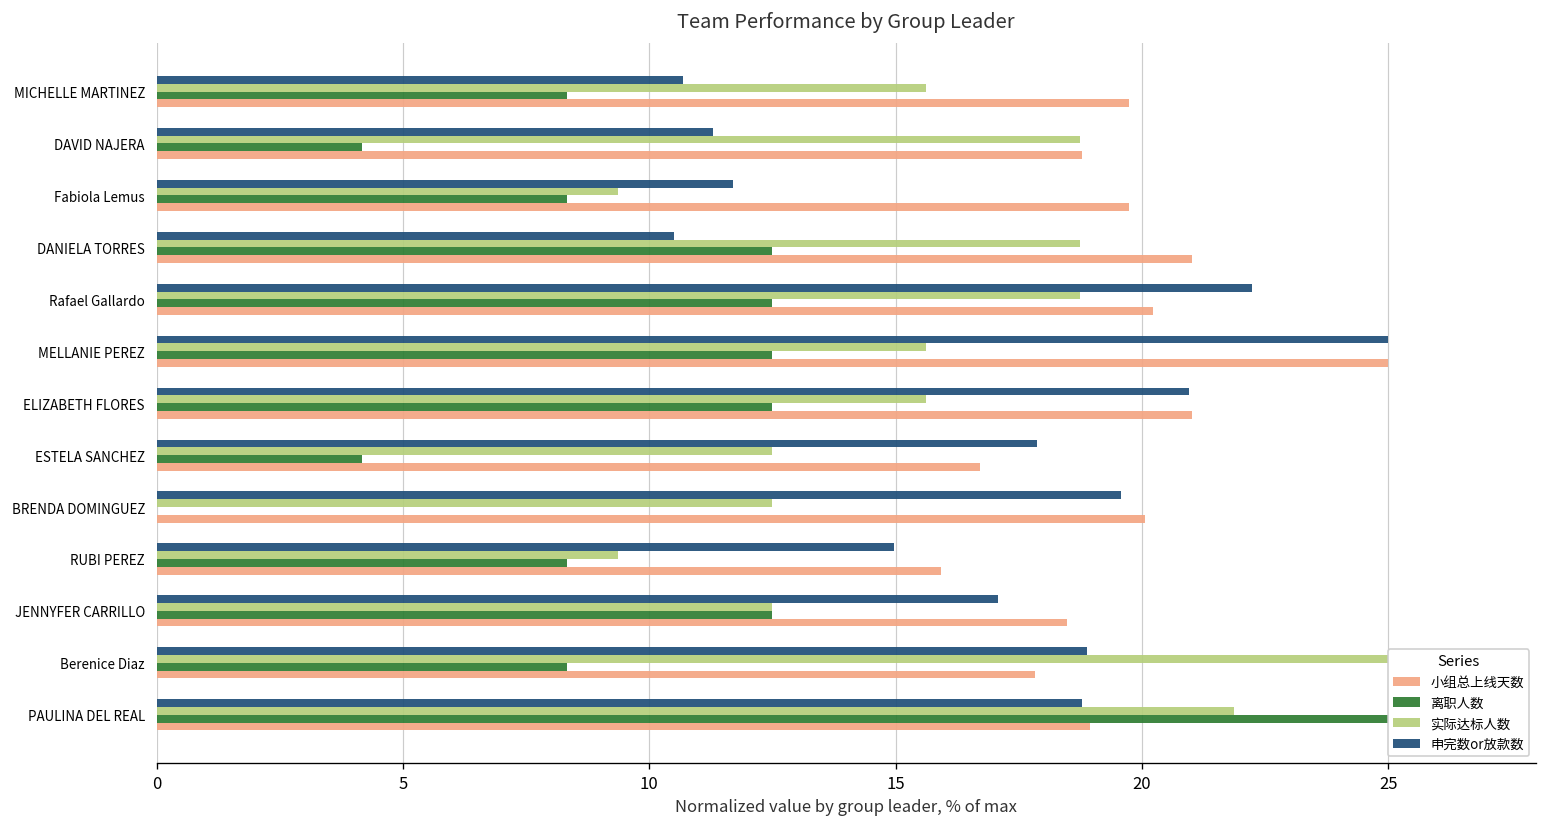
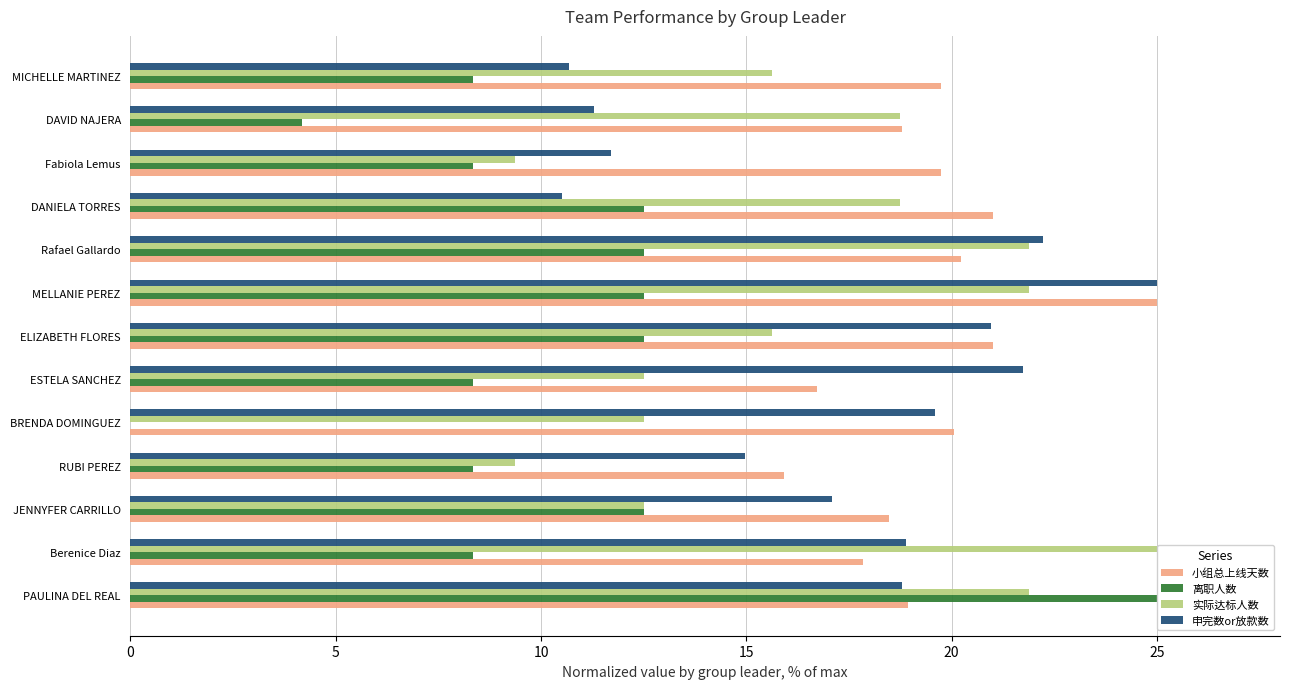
  {
    "小组总上线天数": {
      "MICHELLE MARTINEZ": 19.7,
      "DAVID NAJERA": 18.8,
      "Fabiola Lemus": 19.7,
      "DANIELA TORRES": 21.0,
      "Rafael Gallardo": 20.2,
      "MELLANIE PEREZ": 25.0,
      "ELIZABETH FLORES": 21.0,
      "ESTELA SANCHEZ": 16.7,
      "BRENDA DOMINGUEZ": 20.1,
      "RUBI PEREZ": 15.9,
      "JENNYFER CARRILLO": 18.5,
      "Berenice Diaz": 17.8,
      "PAULINA DEL REAL": 18.9
    },
    "离职人数": {
      "MICHELLE MARTINEZ": 8.3,
      "DAVID NAJERA": 4.2,
      "Fabiola Lemus": 8.3,
      "DANIELA TORRES": 12.5,
      "Rafael Gallardo": 12.5,
      "MELLANIE PEREZ": 12.5,
      "ELIZABETH FLORES": 12.5,
-     "ESTELA SANCHEZ": 4.2,
+     "ESTELA SANCHEZ": 8.3,
      "BRENDA DOMINGUEZ": 0.0,
      "RUBI PEREZ": 8.3,
      "JENNYFER CARRILLO": 12.5,
      "Berenice Diaz": 8.3
    },
    "实际达标人数": {
      "MICHELLE MARTINEZ": 15.6,
      "DAVID NAJERA": 18.8,
      "Fabiola Lemus": 9.4,
      "DANIELA TORRES": 18.8,
-     "Rafael Gallardo": 18.8,
-     "MELLANIE PEREZ": 15.6,
+     "Rafael Gallardo": 21.9,
+     "MELLANIE PEREZ": 21.9,
      "ELIZABETH FLORES": 15.6,
      "ESTELA SANCHEZ": 12.5,
      "BRENDA DOMINGUEZ": 12.5,
      "RUBI PEREZ": 9.4,
      "JENNYFER CARRILLO": 12.5,
      "PAULINA DEL REAL": 21.9
    },
    "申完数or放款数": {
      "MICHELLE MARTINEZ": 10.7,
      "DAVID NAJERA": 11.3,
      "Fabiola Lemus": 11.7,
      "DANIELA TORRES": 10.5,
      "Rafael Gallardo": 22.2,
      "MELLANIE PEREZ": 25.0,
      "ELIZABETH FLORES": 21.0,
-     "ESTELA SANCHEZ": 17.9,
+     "ESTELA SANCHEZ": 21.7,
      "BRENDA DOMINGUEZ": 19.6,
      "RUBI PEREZ": 15.0,
      "JENNYFER CARRILLO": 17.1,
      "Berenice Diaz": 18.9,
      "PAULINA DEL REAL": 18.8
    }
  }
